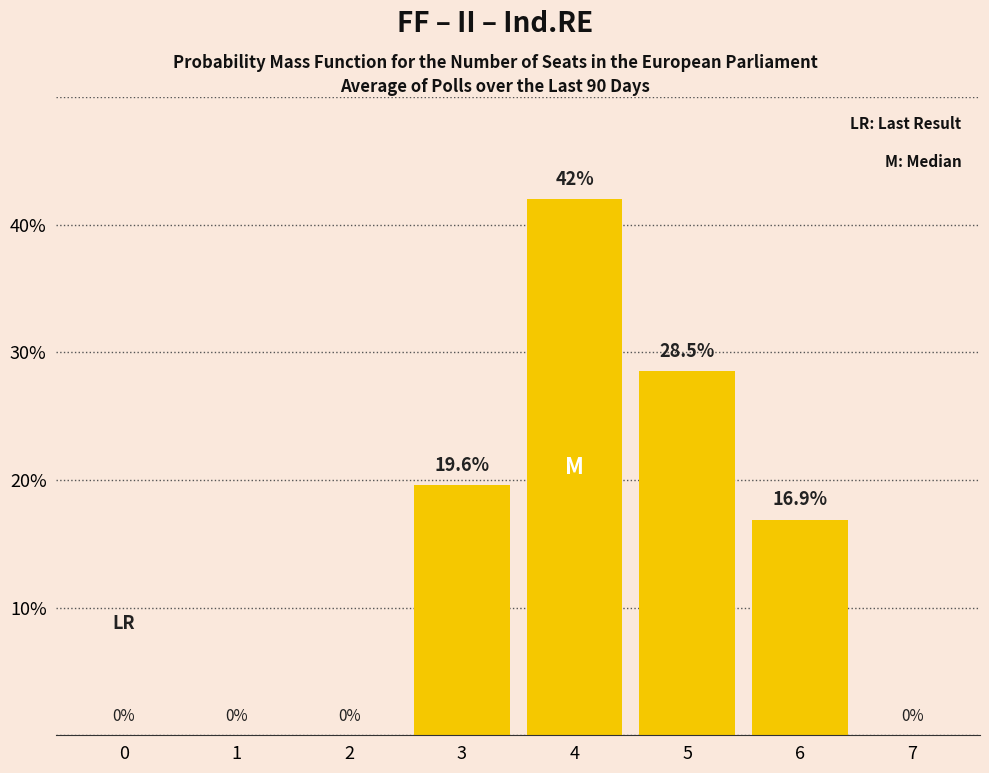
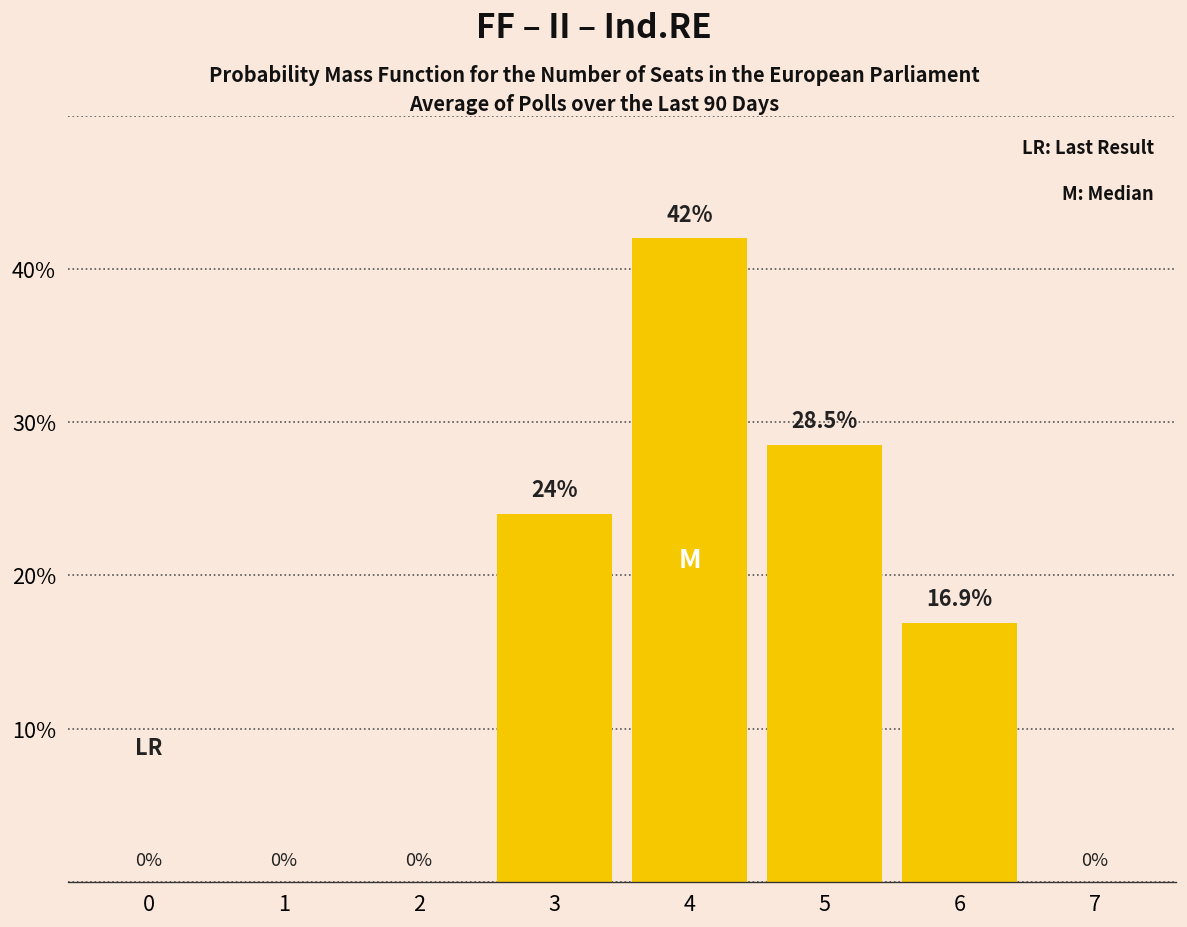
  {
    "0": "0%",
    "1": "0%",
    "2": "0%",
-   "3": "19.6%",
+   "3": "24%",
    "4": "42%",
    "5": "28.5%",
    "6": "16.9%",
    "7": "0%"
  }
